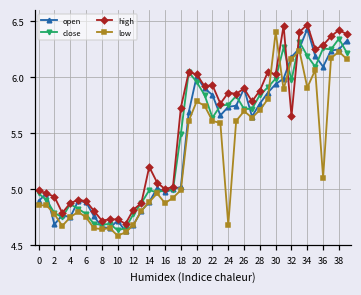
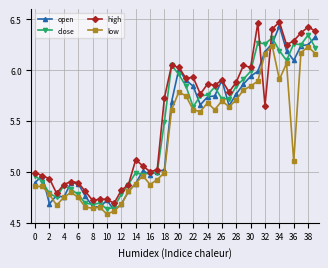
  {
    "open": {
      "0": 4.90,
      "2": 4.69,
      "18": 5.02,
      "22": 5.84,
      "28": 5.77,
      "30": 5.94,
      "34": 6.43,
      "36": 6.10
    },
    "close": {
      "0": 4.96,
      "6": 4.78,
      "10": 4.63,
      "12": 4.78,
      "14": 4.99,
      "18": 5.50,
      "20": 5.96,
      "22": 5.64,
      "28": 5.84,
      "30": 5.99,
-     "32": 5.98,
+     "32": 6.26,
      "34": 6.19,
      "36": 6.26,
      "38": 6.35
    },
    "high": {
      "0": 4.99,
      "2": 4.93,
      "8": 4.72,
      "12": 4.82,
-     "14": 5.20,
+     "14": 5.12,
      "18": 5.73,
      "22": 5.93,
      "24": 5.86,
      "28": 5.88,
      "30": 6.03,
      "32": 5.65,
      "34": 6.47,
      "36": 6.29,
      "38": 6.42
    },
    "low": {
      "0": 4.86,
      "6": 4.75,
      "10": 4.59,
      "16": 4.88,
      "18": 4.99,
      "20": 5.79,
      "22": 5.61,
-     "24": 4.68,
+     "24": 5.68,
      "28": 5.71,
-     "30": 6.41,
+     "30": 5.84,
      "34": 5.91,
      "36": 5.11
    }
  }
